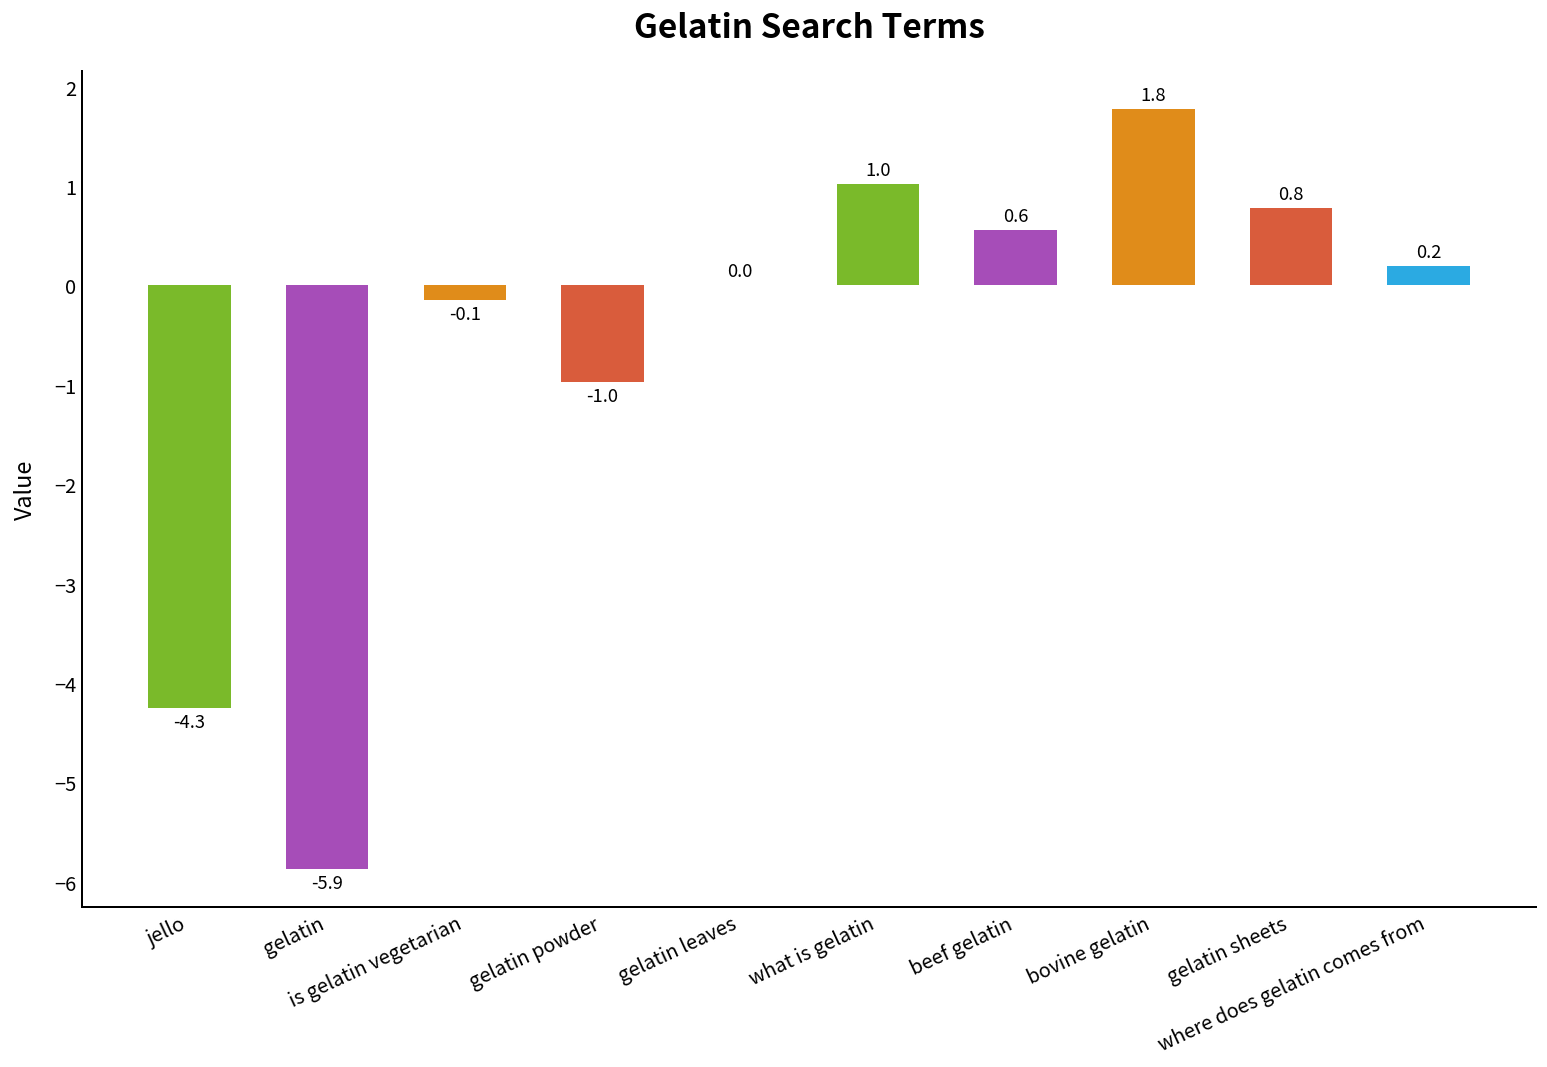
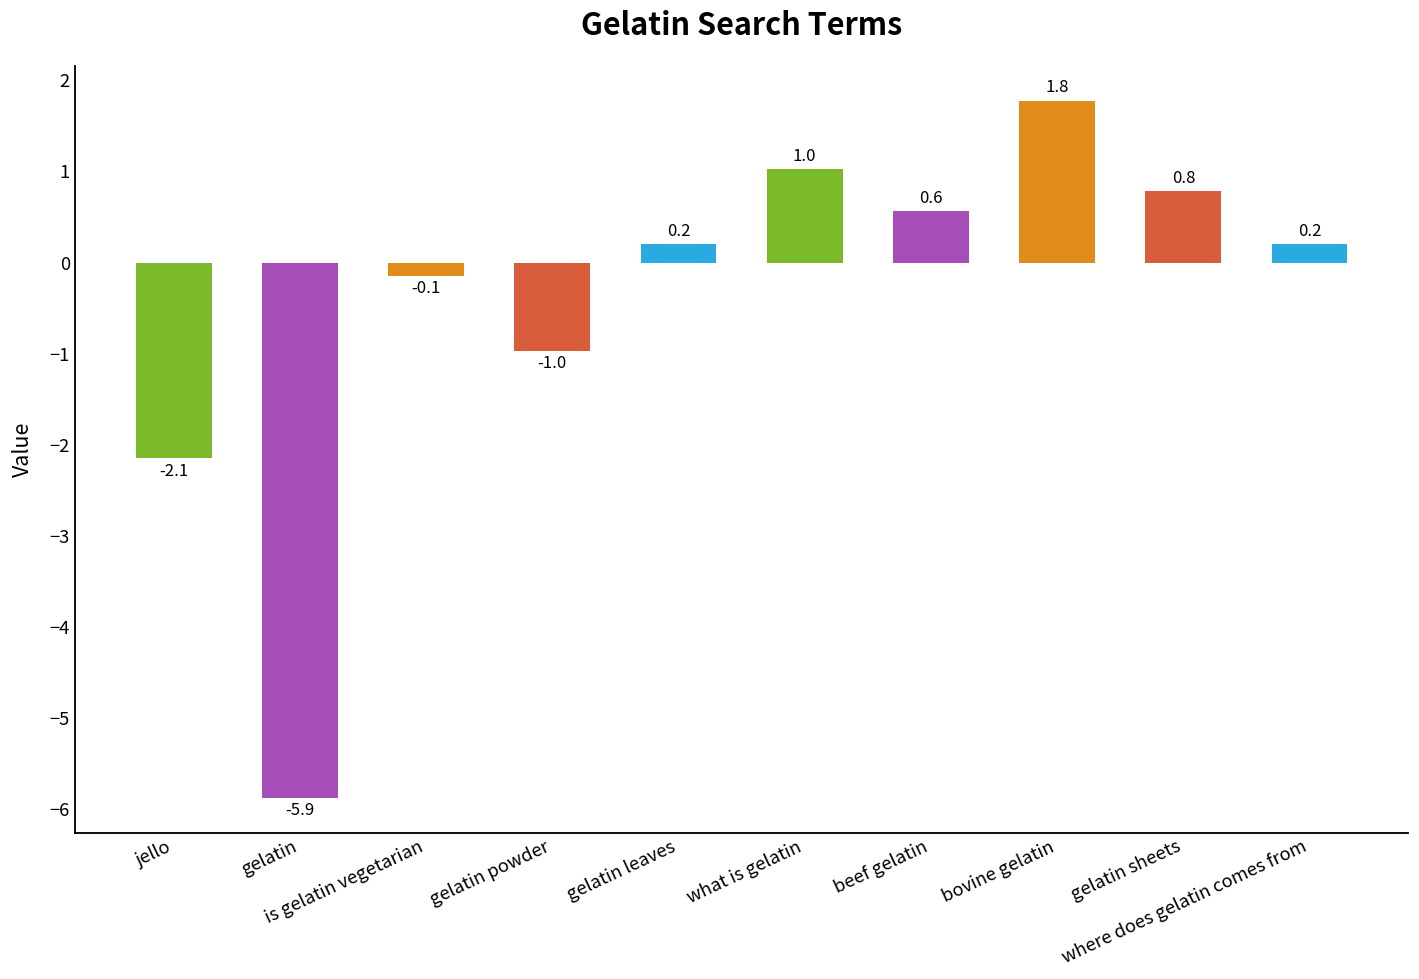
  {
-   "jello": -4.3,
+   "jello": -2.1,
    "gelatin": -5.9,
    "is gelatin vegetarian": -0.1,
    "gelatin powder": -1.0,
-   "gelatin leaves": 0.0,
+   "gelatin leaves": 0.2,
    "what is gelatin": 1.0,
    "beef gelatin": 0.6,
    "bovine gelatin": 1.8,
    "gelatin sheets": 0.8,
    "where does gelatin comes from": 0.2
  }
